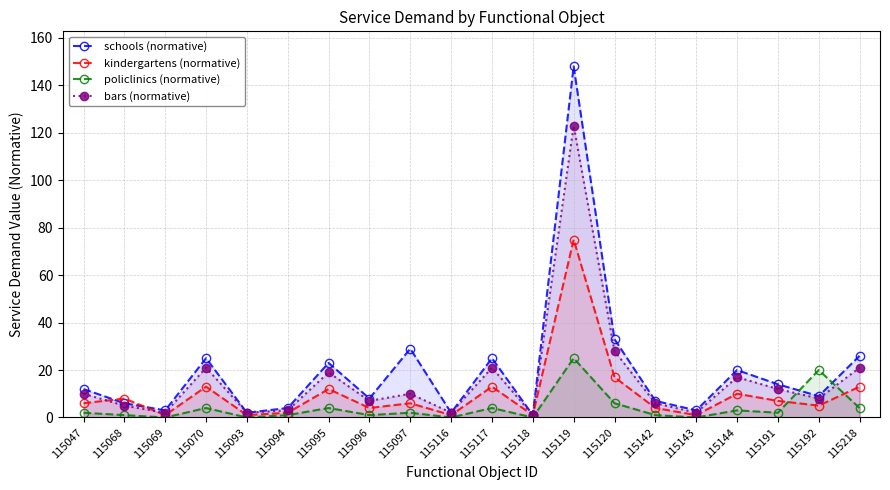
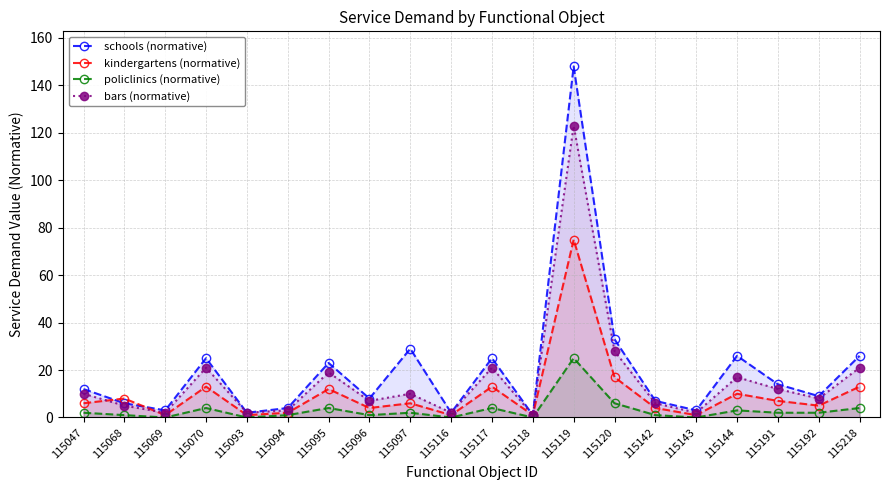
  {
    "schools (normative)": {
      "115047": 12,
      "115070": 25,
      "115095": 23,
      "115097": 29,
      "115117": 25,
      "115119": 148,
      "115120": 33,
-     "115144": 20,
+     "115144": 26,
      "115191": 14,
      "115218": 26
    },
    "kindergartens (normative)": {
      "115047": 6,
      "115068": 8,
      "115070": 13,
      "115095": 12,
      "115096": 4,
      "115097": 6,
      "115117": 13,
      "115119": 75,
      "115120": 17,
      "115142": 4,
      "115144": 10,
      "115191": 7,
      "115192": 5,
      "115218": 13
    },
    "policlinics (normative)": {
      "115047": 2,
      "115068": 1,
      "115070": 4,
      "115095": 4,
      "115096": 1,
      "115097": 2,
      "115117": 4,
      "115119": 25,
      "115120": 6,
      "115142": 1,
      "115144": 3,
      "115191": 2,
-     "115192": 20,
+     "115192": 2,
      "115218": 4
    },
    "bars (normative)": {
      "115047": 10,
      "115070": 21,
      "115095": 19,
      "115097": 10,
      "115117": 21,
      "115119": 123,
      "115120": 28,
      "115144": 17,
      "115191": 12,
      "115218": 21
    }
  }
